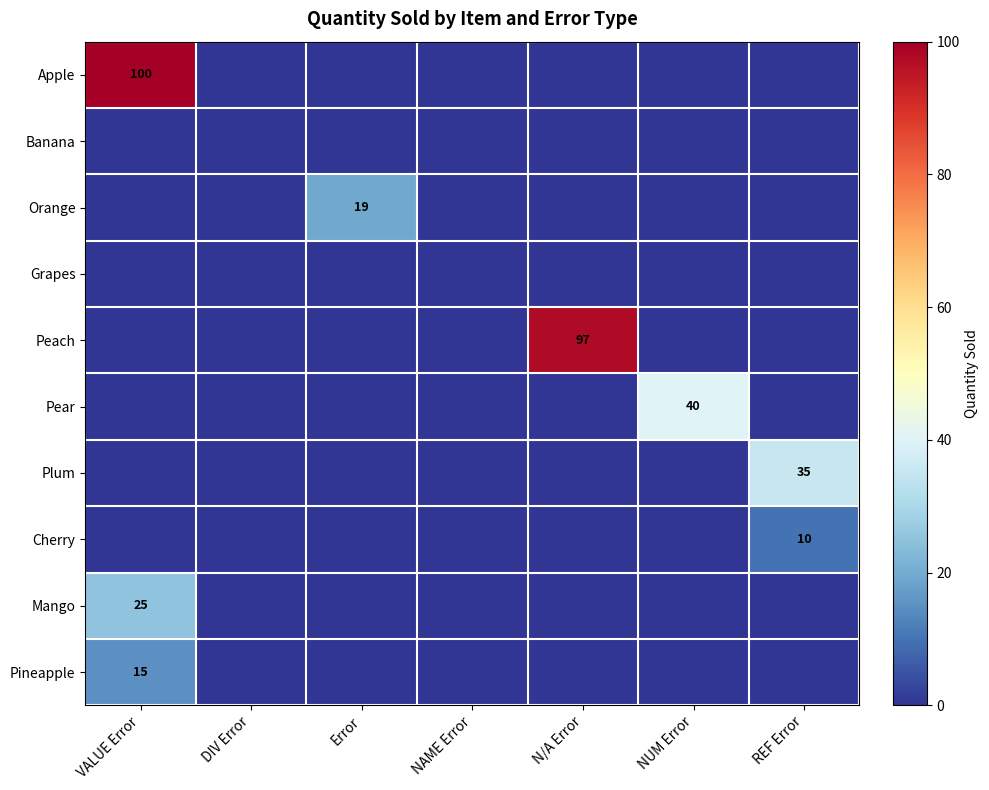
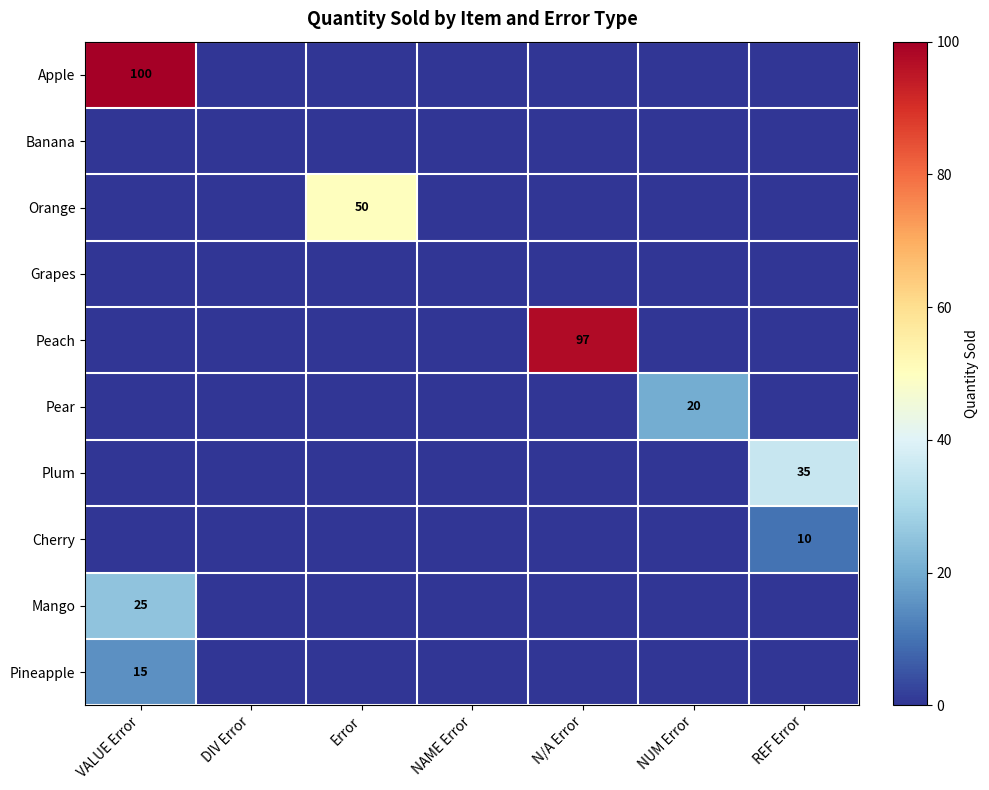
  {
    "Apple": {
      "VALUE Error": 100
    },
    "Orange": {
-     "Error": 19
+     "Error": 50
    },
    "Peach": {
      "N/A Error": 97
    },
    "Pear": {
-     "NUM Error": 40
+     "NUM Error": 20
    },
    "Plum": {
      "REF Error": 35
    },
    "Cherry": {
      "REF Error": 10
    },
    "Mango": {
      "VALUE Error": 25
    },
    "Pineapple": {
      "VALUE Error": 15
    }
  }
